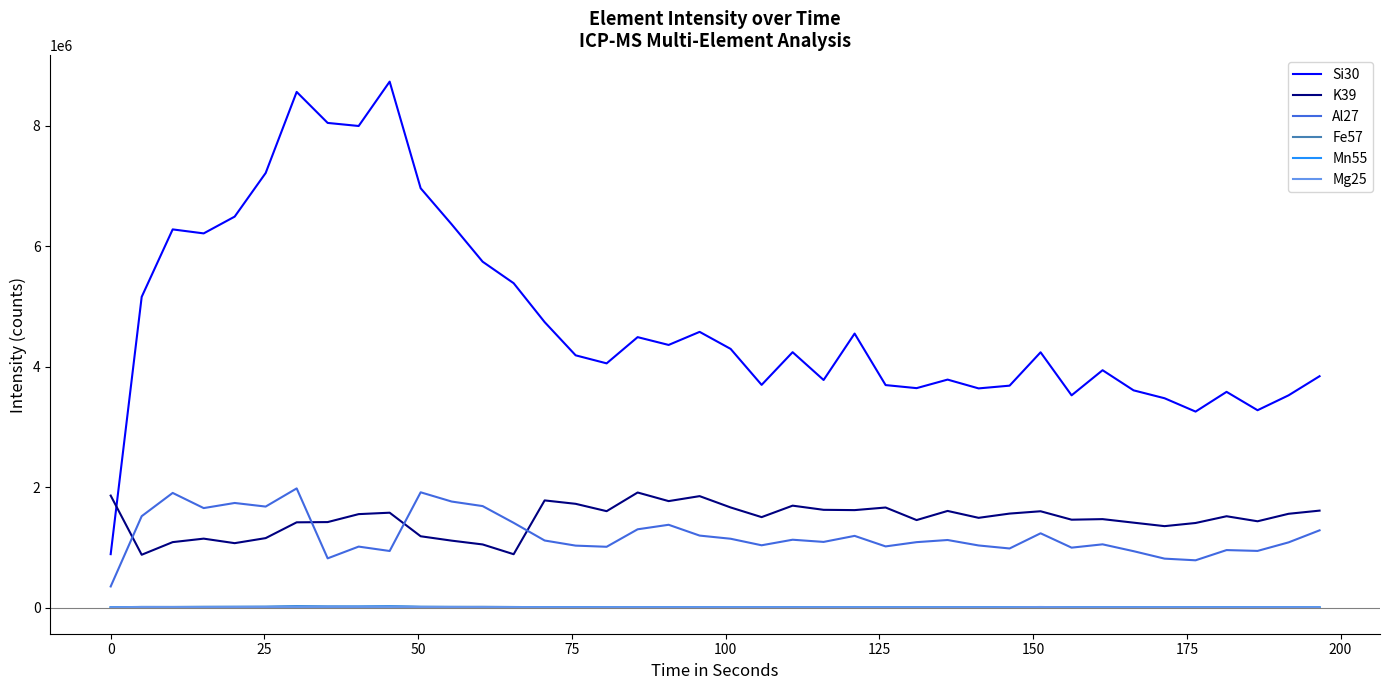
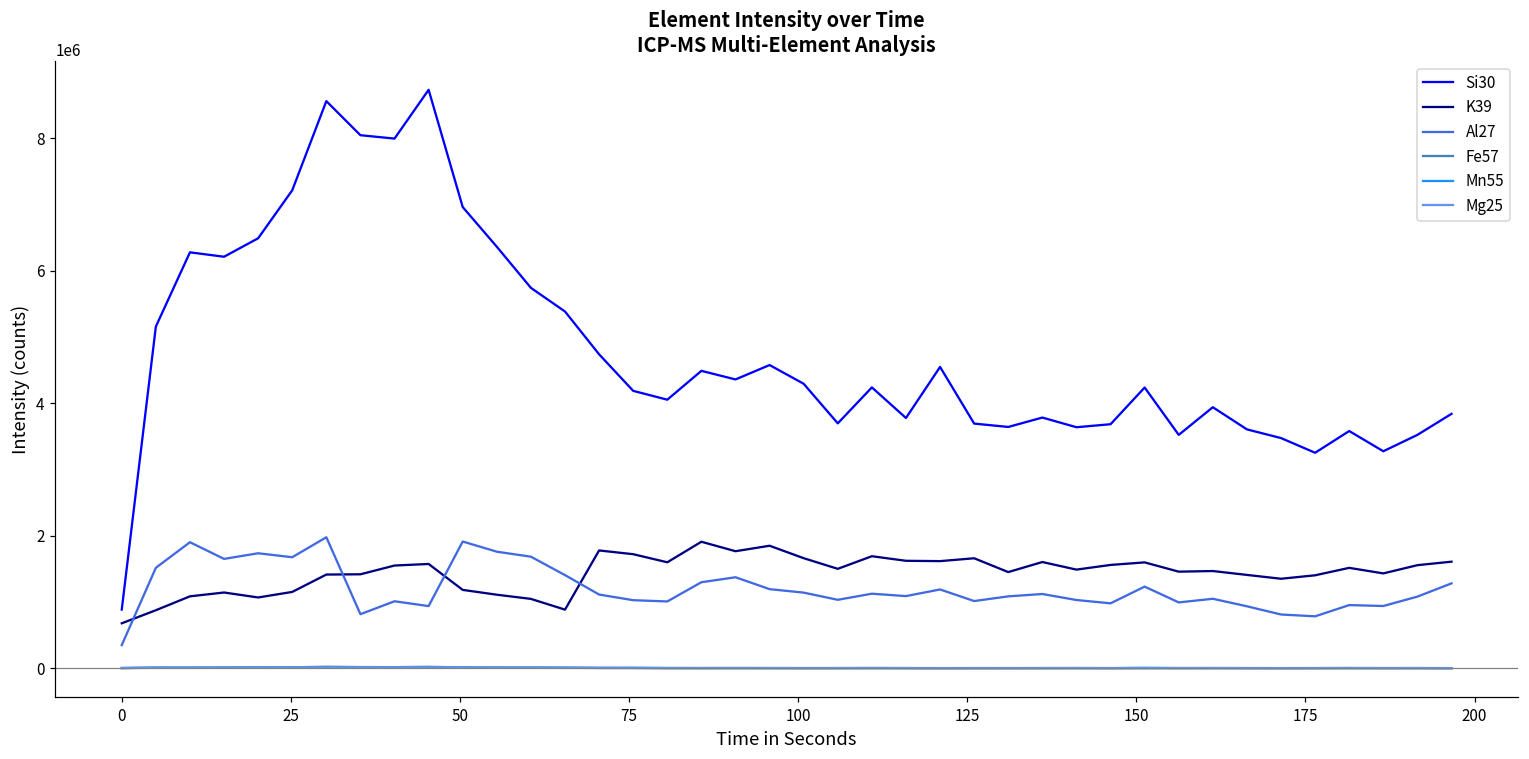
  {
    "Si30": {
      "0": 900000
    },
    "K39": {
-     "0": 1900000
+     "0": 700000
    }
  }
